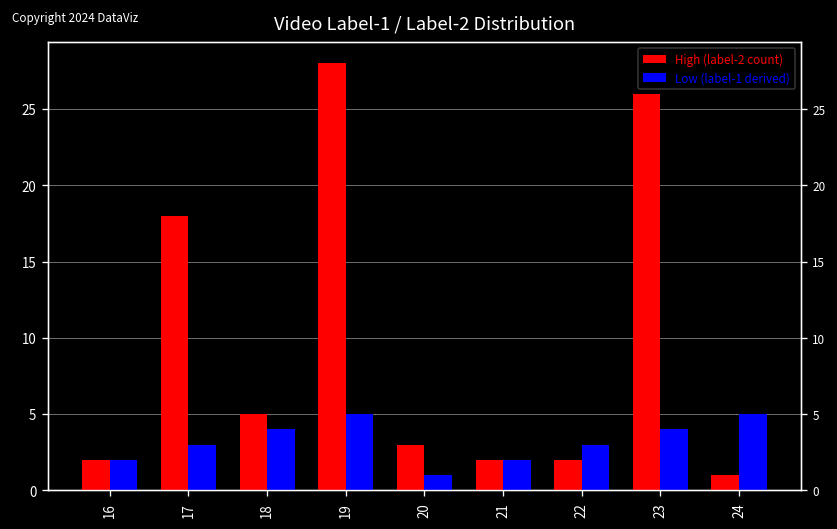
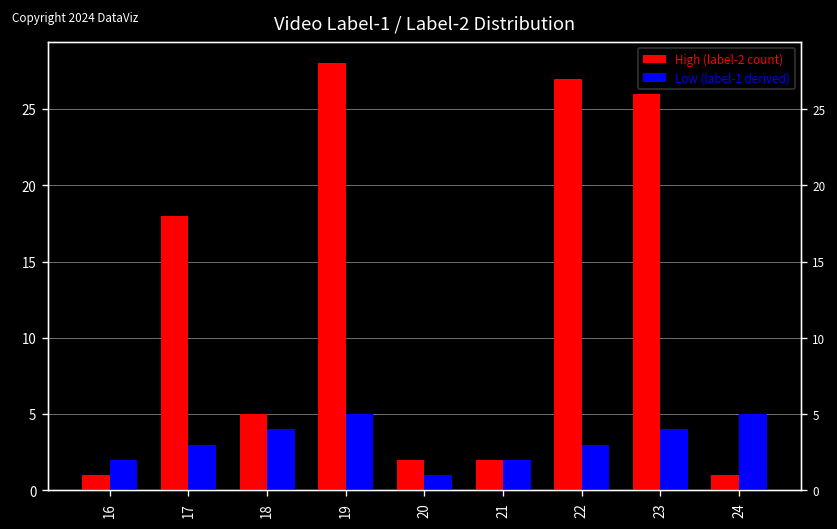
  {
    "High (label-2 count)": {
-     "16": 2,
+     "16": 1,
      "17": 18,
      "18": 5,
      "19": 28,
-     "20": 3,
+     "20": 2,
      "21": 2,
-     "22": 2,
+     "22": 27,
      "23": 26,
      "24": 1
    },
    "Low (label-1 derived)": {
      "16": 2,
      "17": 3,
      "18": 4,
      "19": 5,
      "20": 1,
      "21": 2,
      "22": 3,
      "23": 4,
      "24": 5
    }
  }
